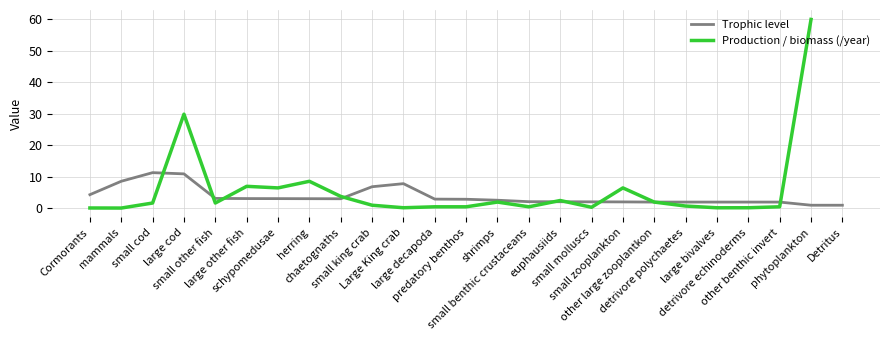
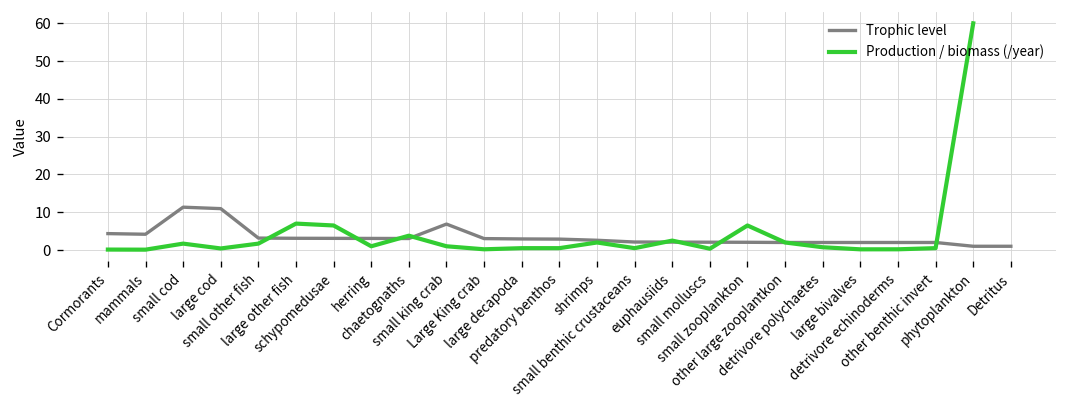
  {
    "Trophic level": {
      "Cormorants": 4,
-     "mammals": 9,
+     "mammals": 4,
      "small cod": 11,
      "large cod": 11,
      "small other fish": 3,
      "large other fish": 3,
      "schypomedusae": 3,
      "herring": 3,
      "small king crab": 7,
-     "Large King crab": 8,
+     "Large King crab": 3,
      "large decapoda": 3,
      "predatory benthos": 3,
      "small benthic crustaceans": 2,
      "small molluscs": 2,
      "small zooplankton": 2,
      "detrivore polychaetes": 2,
      "large bivalves": 2,
      "detrivore echinoderms": 2,
      "other benthic invert": 2,
      "phytoplankton": 1,
      "Detritus": 1
    },
    "Production / biomass (/year)": {
      "Cormorants": 0,
      "mammals": 0,
      "small cod": 2,
-     "large cod": 30,
+     "large cod": 0,
      "small other fish": 2,
      "large other fish": 7,
      "schypomedusae": 7,
-     "herring": 9,
+     "herring": 1,
      "small king crab": 1,
      "Large King crab": 0,
      "large decapoda": 1,
      "predatory benthos": 1,
      "small benthic crustaceans": 1,
      "small molluscs": 0,
      "small zooplankton": 7,
      "detrivore polychaetes": 1,
      "large bivalves": 0,
      "detrivore echinoderms": 0,
      "other benthic invert": 1,
      "phytoplankton": 60
    }
  }
